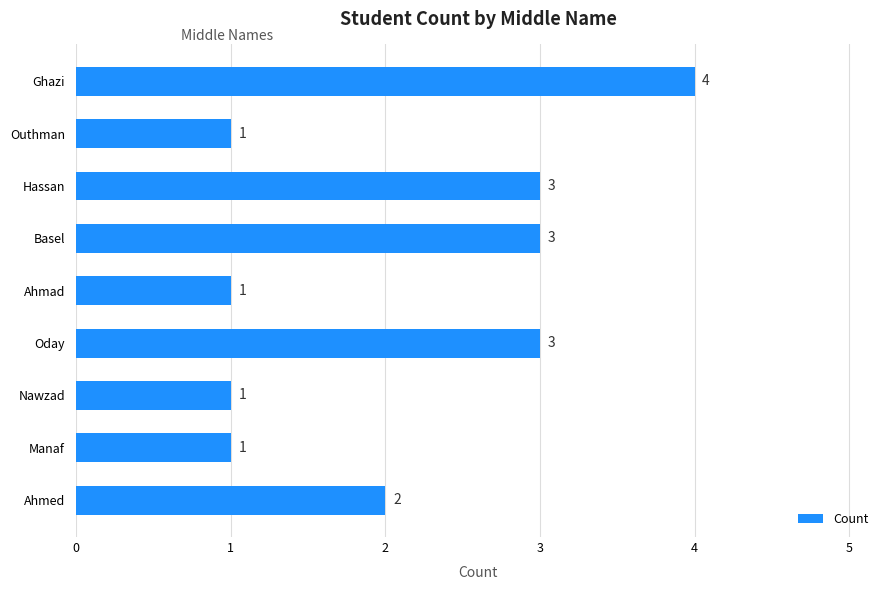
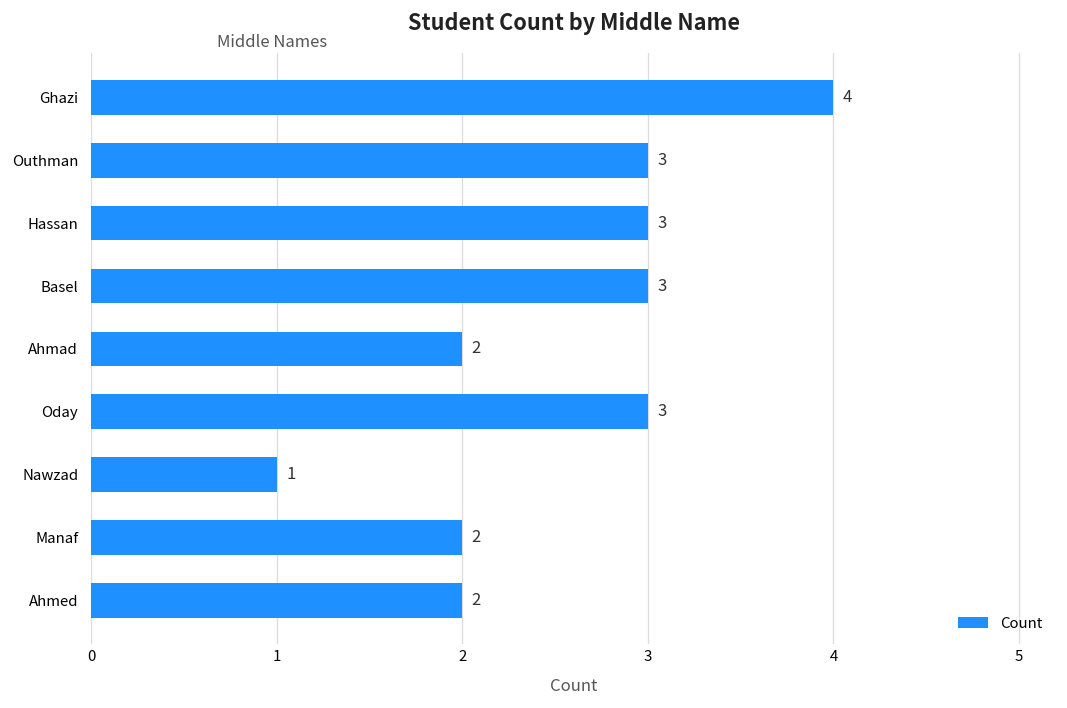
  {
    "Ghazi": 4,
-   "Outhman": 1,
+   "Outhman": 3,
    "Hassan": 3,
    "Basel": 3,
-   "Ahmad": 1,
+   "Ahmad": 2,
    "Oday": 3,
    "Nawzad": 1,
-   "Manaf": 1,
+   "Manaf": 2,
    "Ahmed": 2
  }
